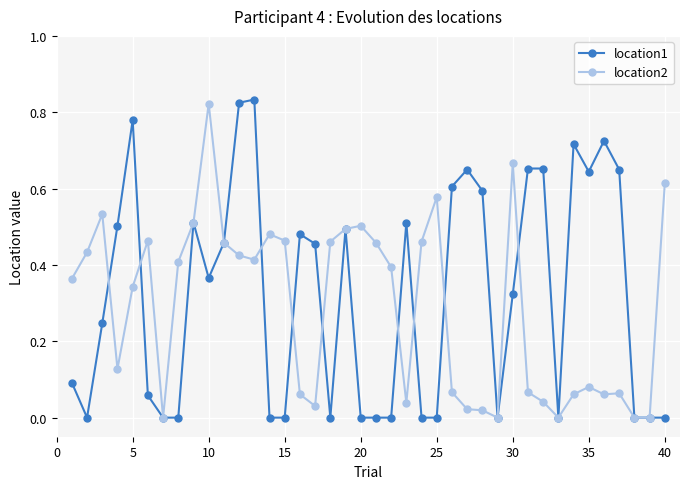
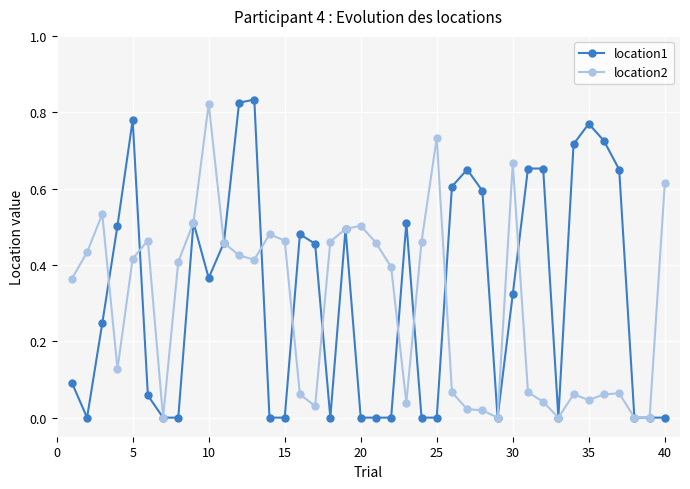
  {
    "location1": {
      "5": 0.78,
      "10": 0.37,
      "15": 0.00,
      "20": 0.00,
      "25": 0.00,
      "30": 0.32,
-     "35": 0.64,
+     "35": 0.77,
      "40": 0.00
    },
    "location2": {
-     "5": 0.34,
+     "5": 0.42,
      "10": 0.82,
      "15": 0.46,
      "20": 0.50,
-     "25": 0.58,
+     "25": 0.73,
      "30": 0.67,
-     "35": 0.08,
+     "35": 0.05,
      "40": 0.61
    }
  }
